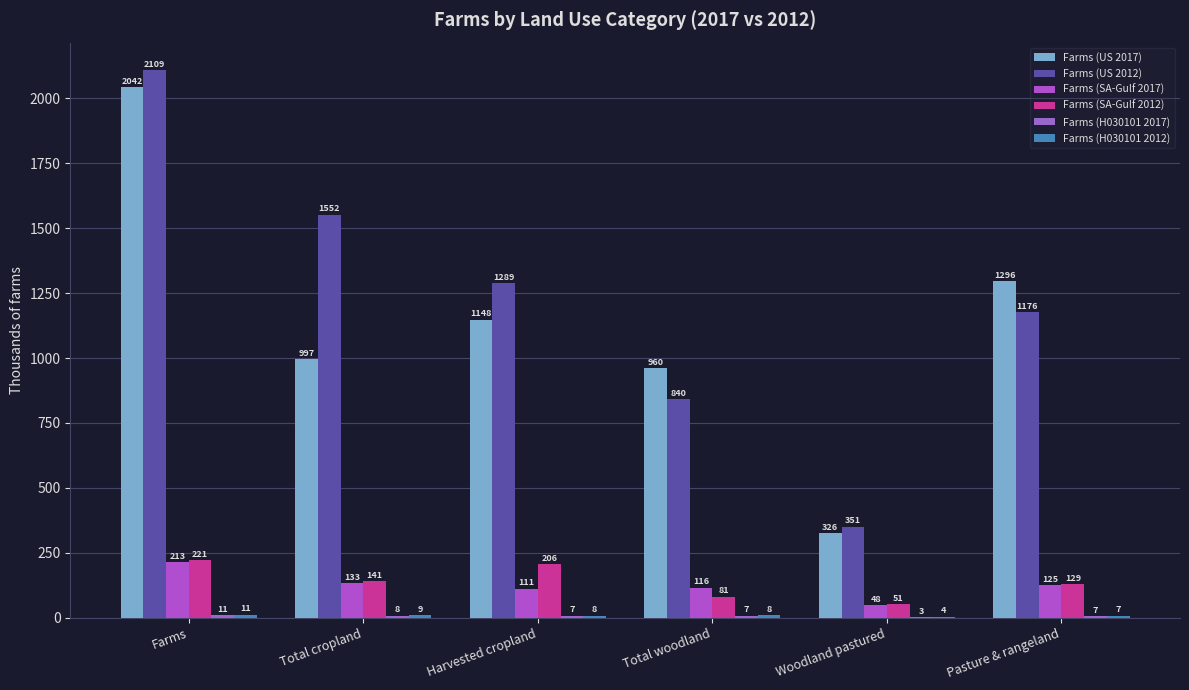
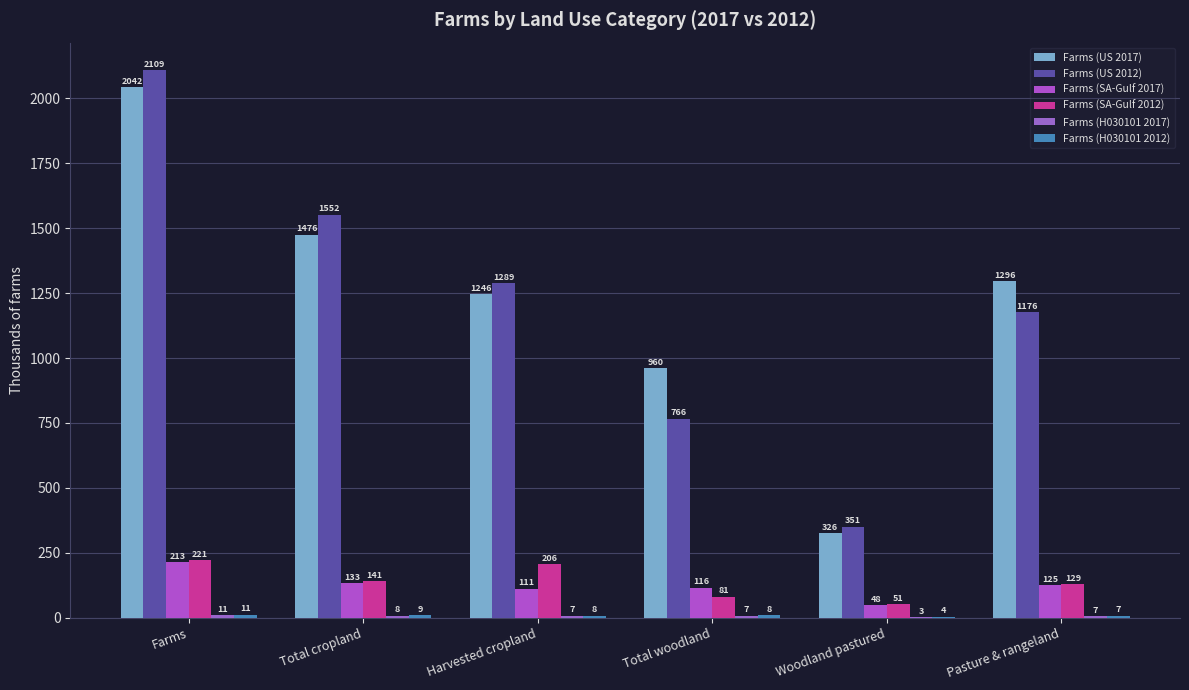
  {
    "Farms (US 2017)": {
      "Farms": 2042,
-     "Total cropland": 997,
-     "Harvested cropland": 1148,
+     "Total cropland": 1476,
+     "Harvested cropland": 1246,
      "Total woodland": 960,
      "Woodland pastured": 326,
      "Pasture & rangeland": 1296
    },
    "Farms (US 2012)": {
      "Farms": 2109,
      "Total cropland": 1552,
      "Harvested cropland": 1289,
-     "Total woodland": 840,
+     "Total woodland": 766,
      "Woodland pastured": 351,
      "Pasture & rangeland": 1176
    },
    "Farms (SA-Gulf 2012)": {
      "Farms": 221,
      "Total cropland": 141,
      "Harvested cropland": 206,
      "Total woodland": 81,
      "Woodland pastured": 51,
      "Pasture & rangeland": 129
    },
    "Farms (H030101 2012)": {
      "Farms": 11,
      "Total cropland": 9,
      "Harvested cropland": 8,
      "Total woodland": 8,
      "Woodland pastured": 4,
      "Pasture & rangeland": 7
    }
  }
